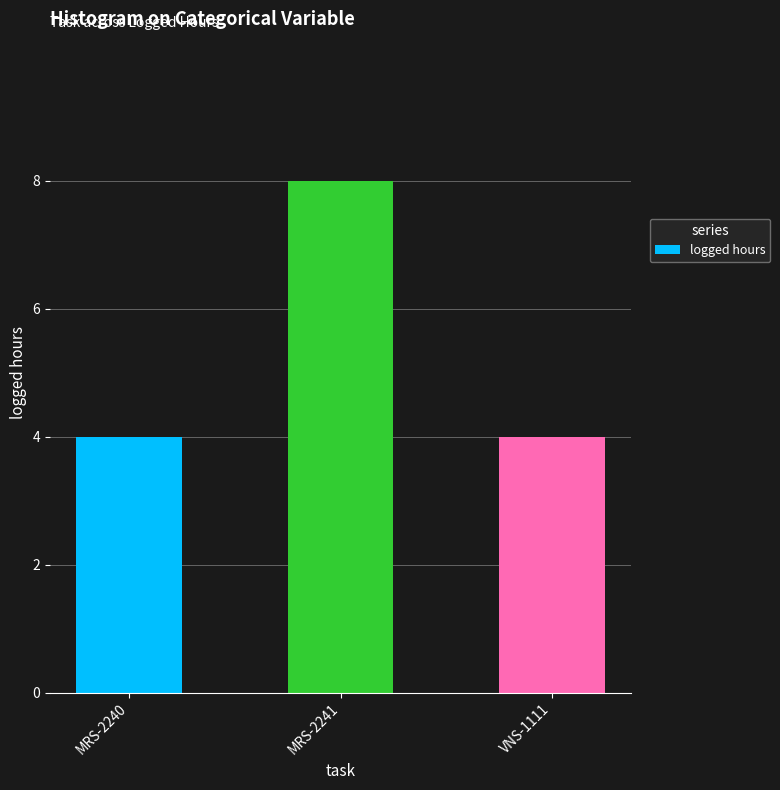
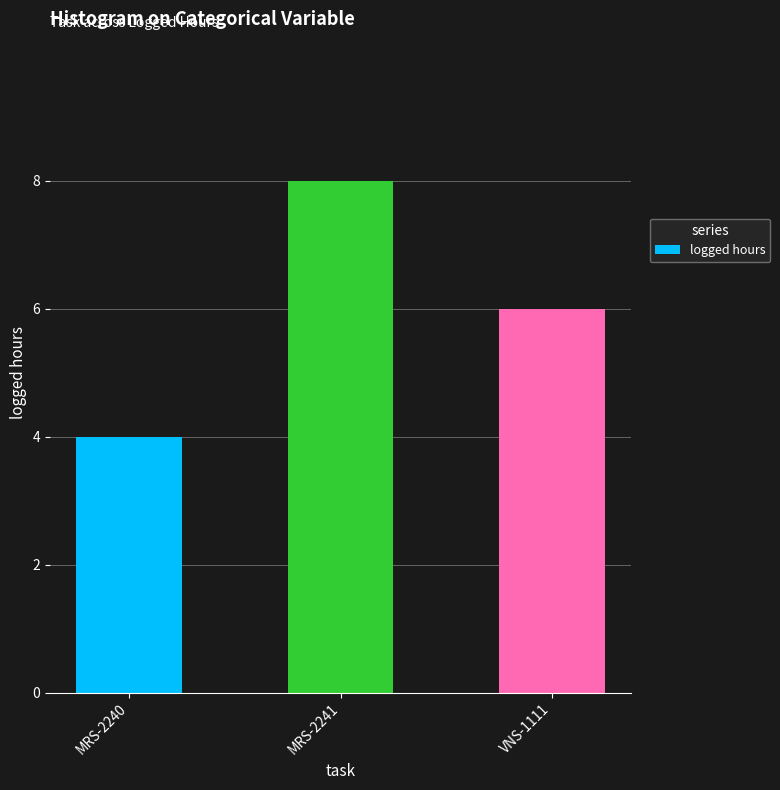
  {
    "MRS-2240": 4,
    "MRS-2241": 8,
-   "VNS-1111": 4
+   "VNS-1111": 6
  }
